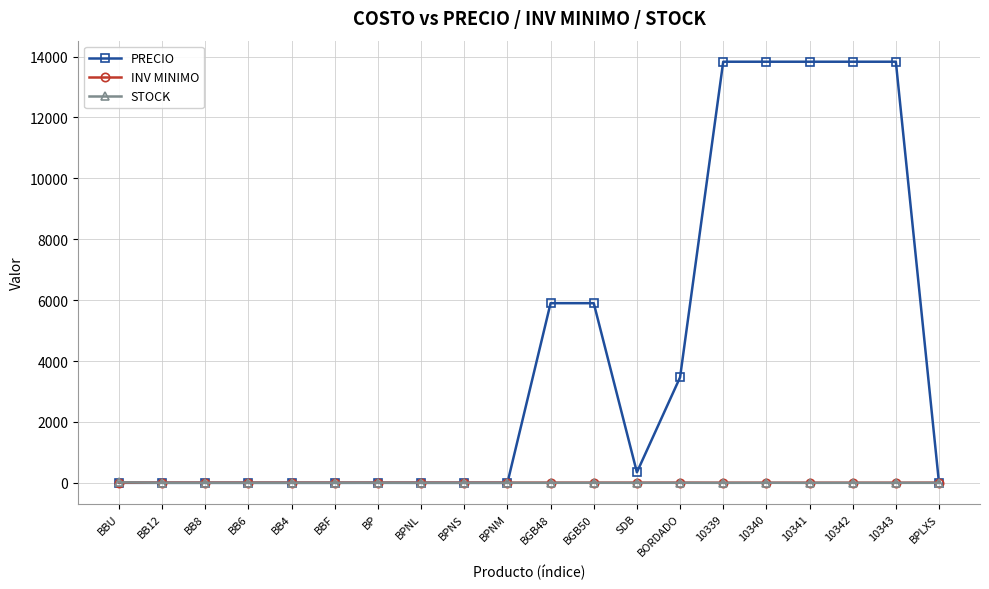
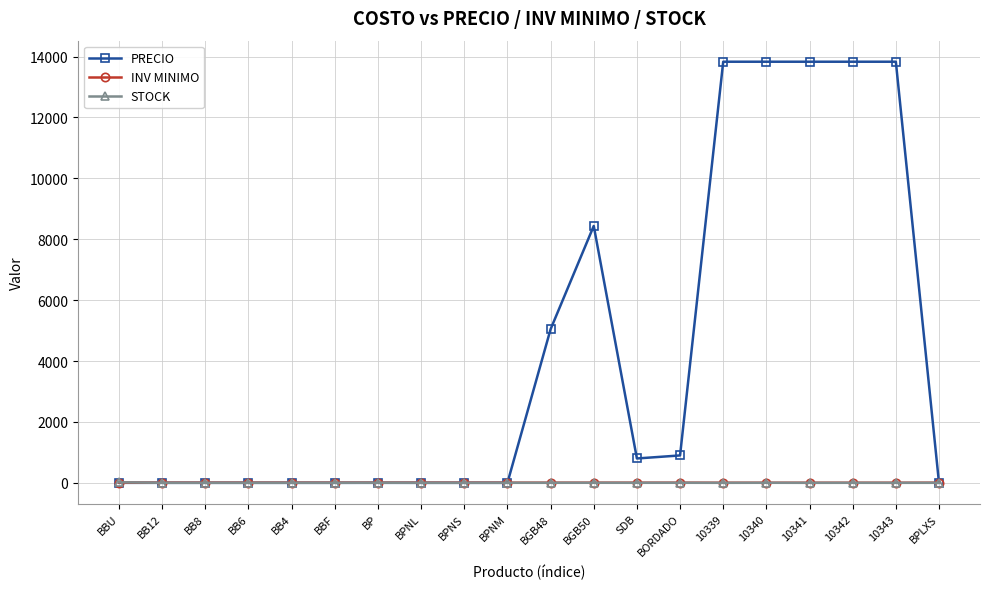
  {
    "PRECIO": {
-     "BGB48": 5900,
-     "BGB50": 5900,
-     "SDB": 300,
-     "BORDADO": 3500,
+     "BGB48": 5000,
+     "BGB50": 8400,
+     "SDB": 800,
+     "BORDADO": 900,
      "10339": 13800,
      "10340": 13800,
      "10341": 13800,
      "10342": 13800,
      "10343": 13800
    }
  }
